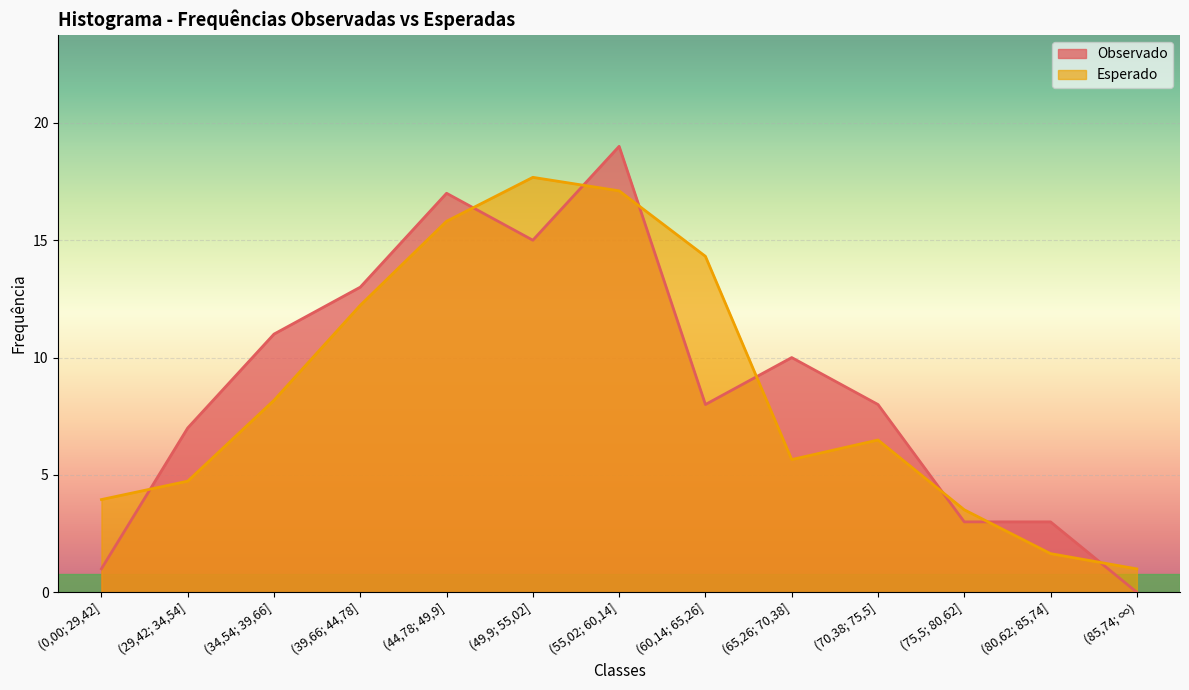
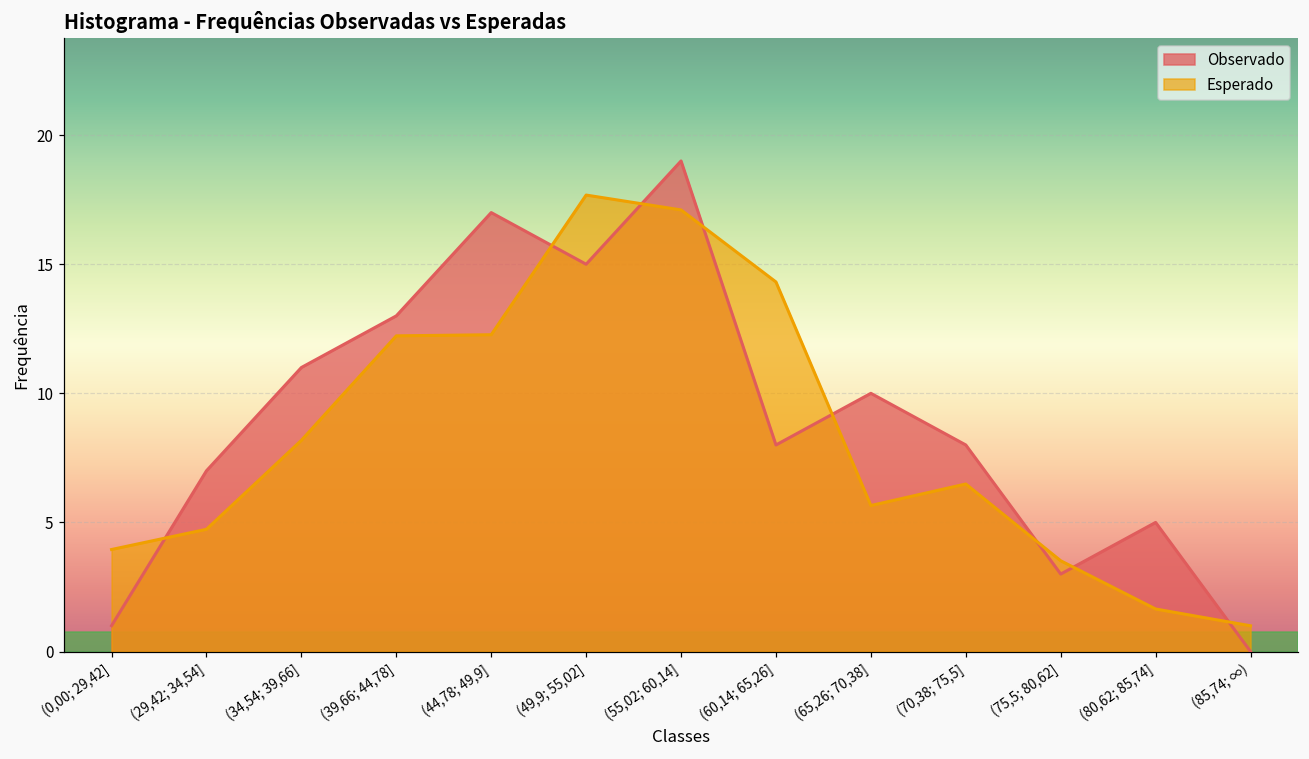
  {
    "Observado": {
      "(0,00; 29,42]": 1,
      "(29,42; 34,54]": 7,
      "(34,54; 39,66]": 11,
      "(39,66; 44,78]": 13,
      "(44,78; 49,9]": 17,
      "(49,9; 55,02]": 15,
      "(55,02; 60,14]": 19,
      "(60,14; 65,26]": 8,
      "(65,26; 70,38]": 10,
      "(70,38; 75,5]": 8,
      "(75,5; 80,62]": 3,
-     "(80,62; 85,74]": 3
+     "(80,62; 85,74]": 5
    },
    "Esperado": {
      "(0,00; 29,42]": 4.0,
      "(29,42; 34,54]": 4.7,
      "(34,54; 39,66]": 8.2,
      "(39,66; 44,78]": 12.2,
-     "(44,78; 49,9]": 15.8,
+     "(44,78; 49,9]": 12.3,
      "(49,9; 55,02]": 17.7,
      "(55,02; 60,14]": 17.1,
      "(60,14; 65,26]": 14.3,
      "(65,26; 70,38]": 5.7,
      "(70,38; 75,5]": 6.5,
      "(75,5; 80,62]": 3.5,
      "(80,62; 85,74]": 1.6,
      "(85,74; ∞)": 1.0
    }
  }
